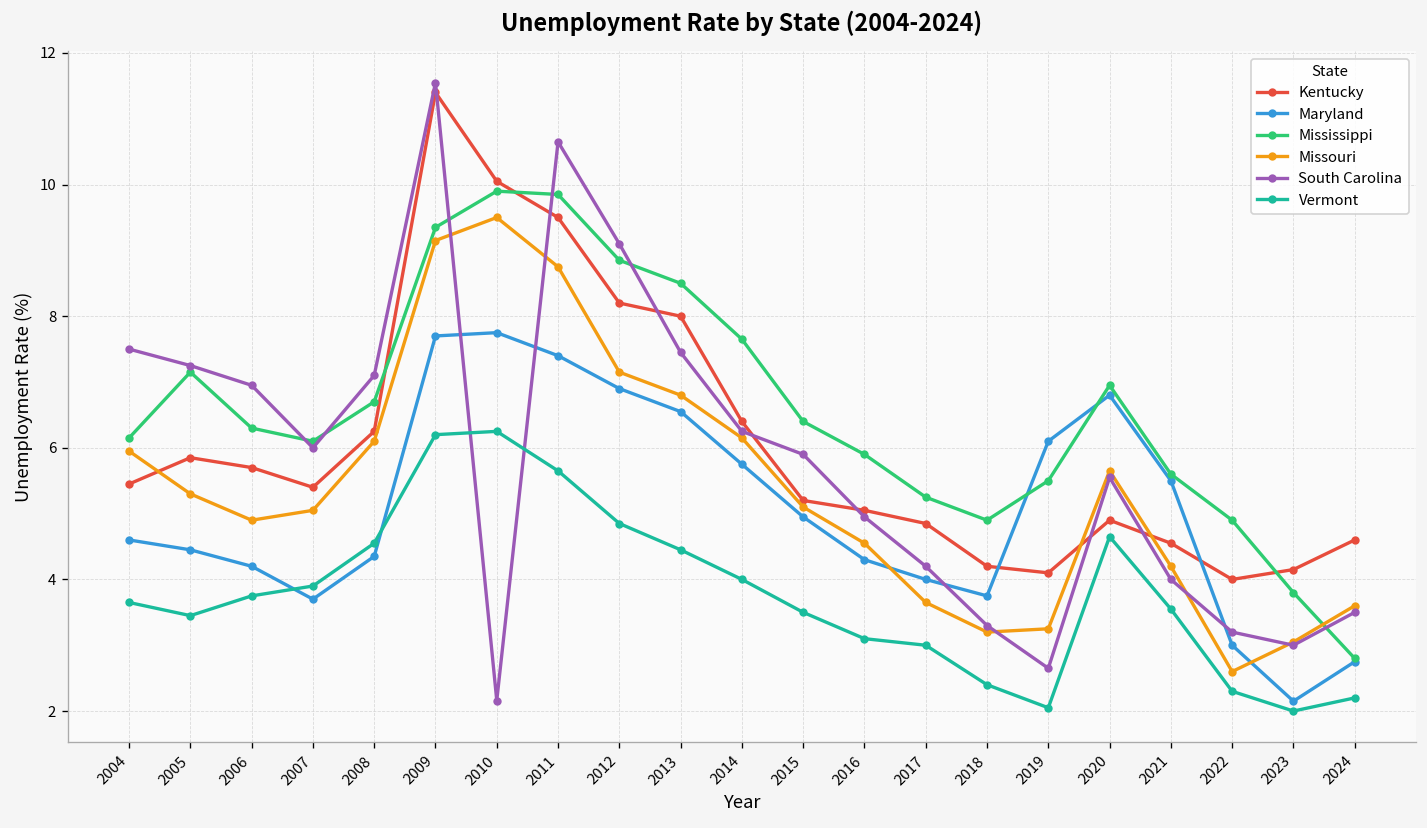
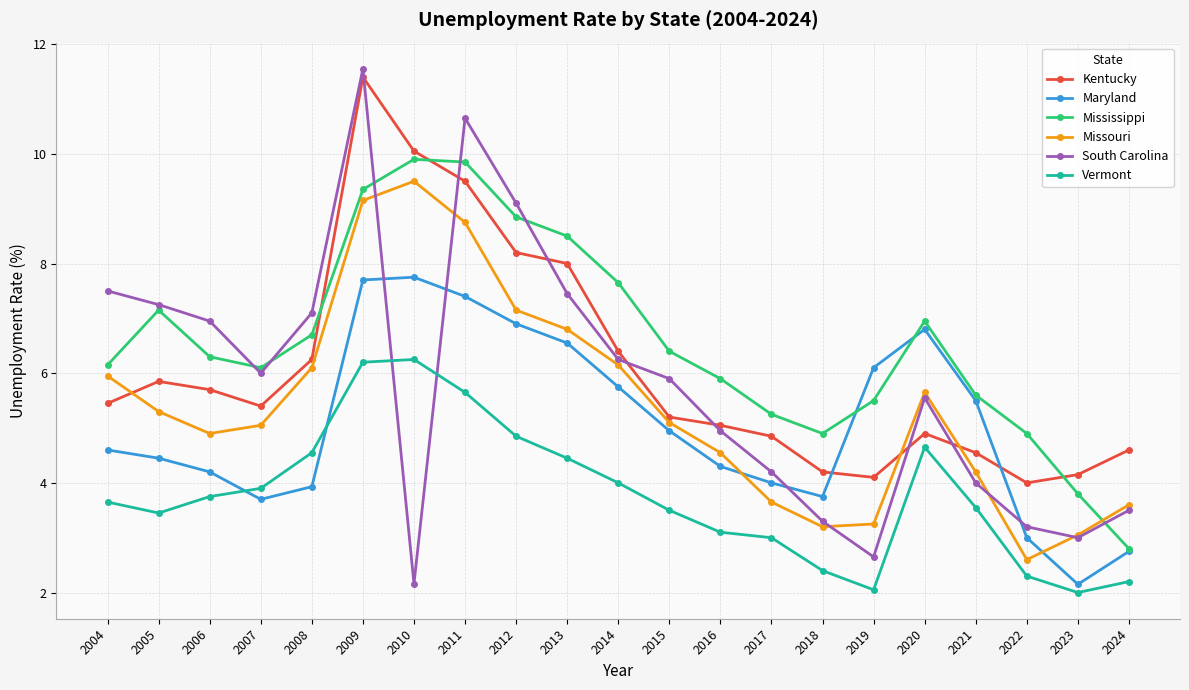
  {
    "Kentucky": {
      "2004": 5.5,
      "2005": 5.9,
      "2006": 5.7,
      "2007": 5.4,
      "2008": 6.3,
      "2009": 11.4,
      "2010": 10.1,
      "2011": 9.5,
      "2012": 8.2,
      "2013": 8.0,
      "2014": 6.4,
      "2015": 5.2,
      "2016": 5.1,
      "2017": 4.9,
      "2018": 4.2,
      "2019": 4.1,
      "2020": 4.9,
      "2021": 4.6,
      "2022": 4.0,
      "2023": 4.2,
      "2024": 4.6
    },
    "Maryland": {
      "2004": 4.6,
      "2005": 4.5,
      "2006": 4.2,
      "2007": 3.7,
-     "2008": 4.4,
+     "2008": 3.9,
      "2009": 7.7,
      "2010": 7.8,
      "2011": 7.4,
      "2012": 6.9,
      "2013": 6.6,
      "2014": 5.8,
      "2015": 5.0,
      "2016": 4.3,
      "2017": 4.0,
      "2018": 3.8,
      "2019": 6.1,
      "2020": 6.8,
      "2021": 5.5,
      "2022": 3.0,
      "2023": 2.2,
      "2024": 2.8
    },
    "Missouri": {
      "2004": 6.0,
      "2005": 5.3,
      "2006": 4.9,
      "2007": 5.1,
      "2008": 6.1,
      "2009": 9.2,
      "2010": 9.5,
      "2011": 8.8,
      "2012": 7.2,
      "2013": 6.8,
      "2014": 6.2,
      "2015": 5.1,
      "2016": 4.6,
      "2017": 3.7,
      "2018": 3.2,
      "2019": 3.3,
      "2020": 5.7,
      "2021": 4.2,
      "2022": 2.6,
      "2023": 3.1,
      "2024": 3.6
    },
    "South Carolina": {
      "2004": 7.5,
      "2005": 7.3,
      "2006": 7.0,
      "2007": 6.0,
      "2008": 7.1,
      "2009": 11.6,
      "2010": 2.2,
      "2011": 10.7,
      "2012": 9.1,
      "2013": 7.5,
      "2014": 6.3,
      "2015": 5.9,
      "2016": 5.0,
      "2017": 4.2,
      "2018": 3.3,
      "2019": 2.7,
      "2020": 5.6,
      "2021": 4.0,
      "2022": 3.2,
      "2023": 3.0,
      "2024": 3.5
    }
  }
